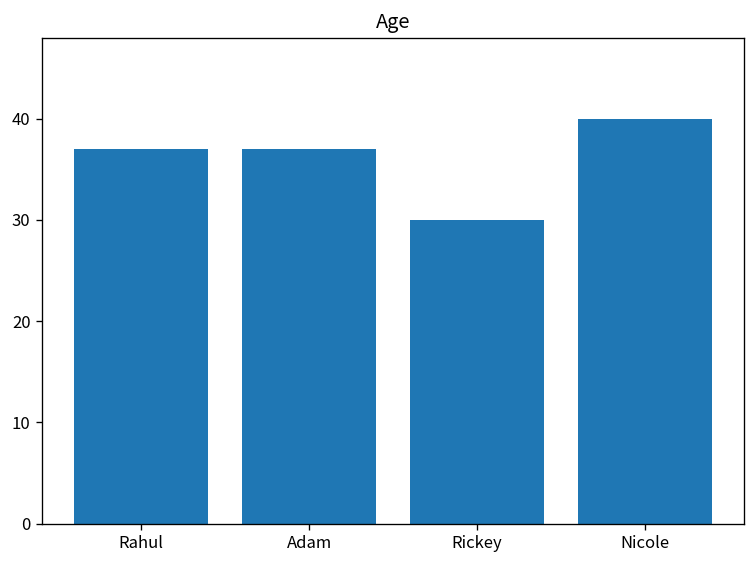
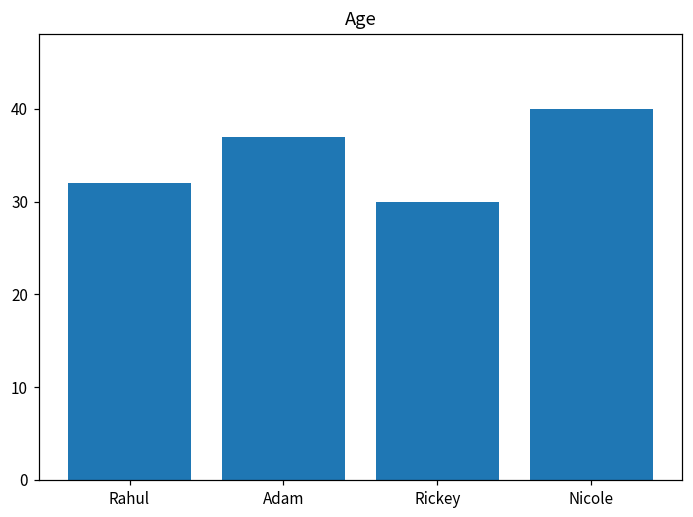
  {
-   "Rahul": 37,
+   "Rahul": 32,
    "Adam": 37,
    "Rickey": 30,
    "Nicole": 40
  }
